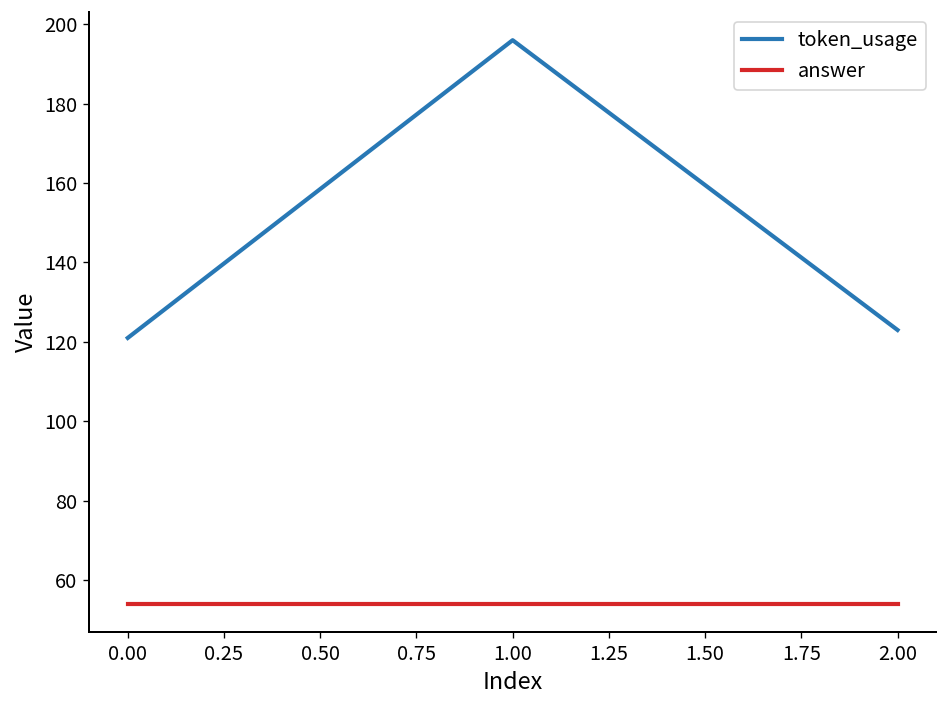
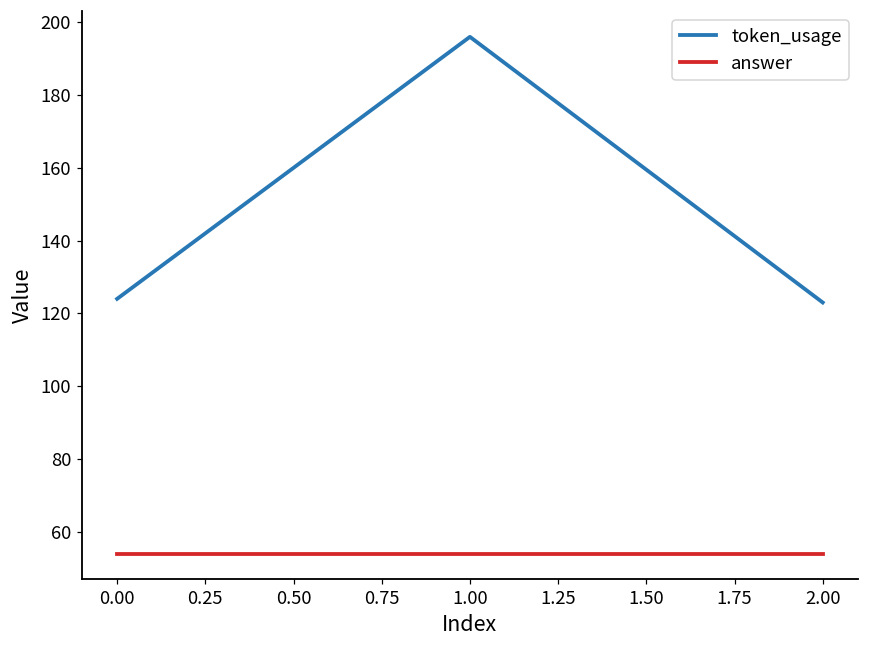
  {
    "token_usage": {
-     "0.00": 121,
+     "0.00": 124,
      "1.00": 196,
      "2.00": 123
    },
    "answer": {
      "0.00": 54,
      "1.00": 54,
      "2.00": 54
    }
  }
